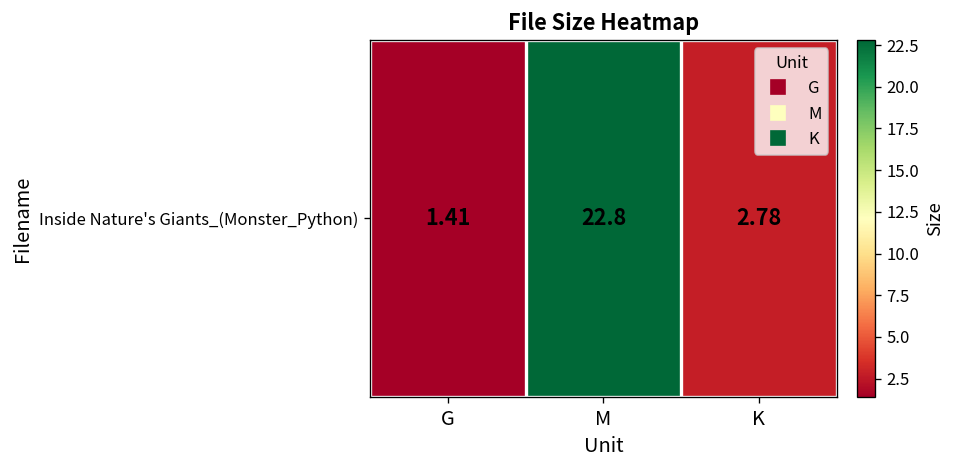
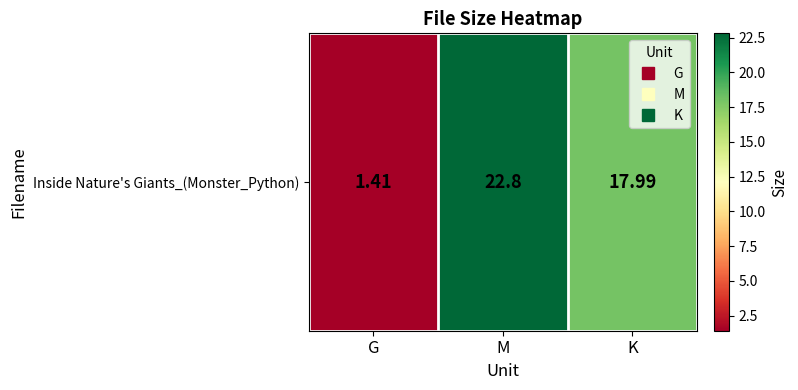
  {
    "Inside Nature's Giants_(Monster_Python)": {
      "G": 1.41,
      "M": 22.8,
-     "K": 2.78
+     "K": 17.99
    }
  }
